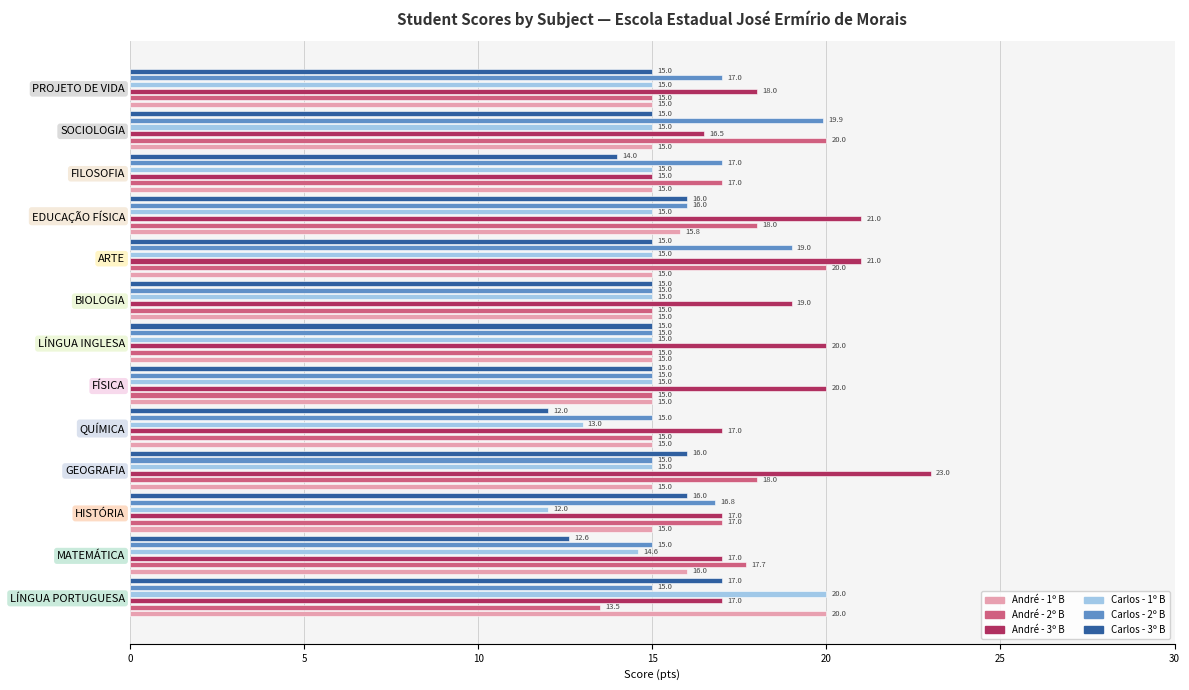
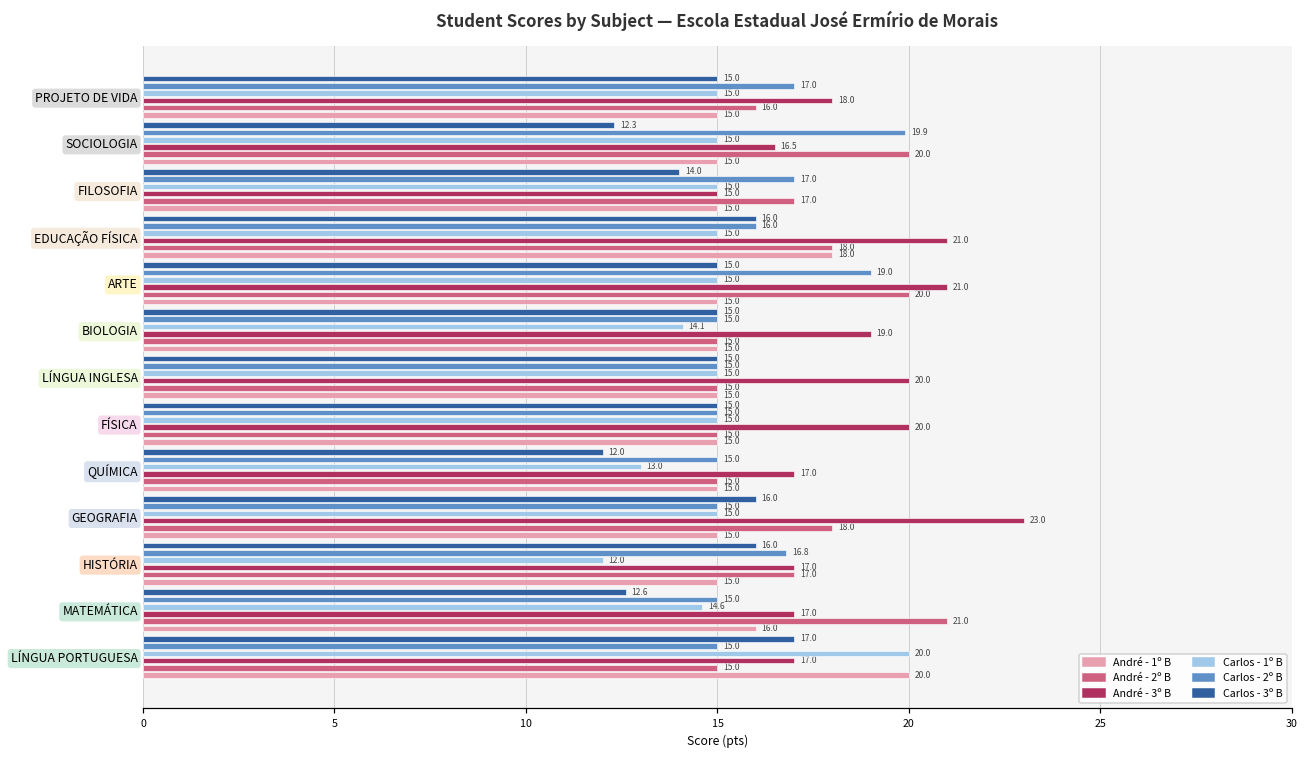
  {
    "André - 1º B": {
      "PROJETO DE VIDA": 15.0,
      "SOCIOLOGIA": 15.0,
      "FILOSOFIA": 15.0,
-     "EDUCAÇÃO FÍSICA": 15.8,
+     "EDUCAÇÃO FÍSICA": 18.0,
      "ARTE": 15.0,
      "GEOGRAFIA": 15.0,
      "HISTÓRIA": 15.0,
      "MATEMÁTICA": 16.0,
      "LÍNGUA PORTUGUESA": 20.0
    },
    "André - 2º B": {
-     "PROJETO DE VIDA": 15.0,
+     "PROJETO DE VIDA": 16.0,
      "SOCIOLOGIA": 20.0,
      "FILOSOFIA": 17.0,
      "ARTE": 20.0,
      "GEOGRAFIA": 18.0,
-     "MATEMÁTICA": 17.7,
-     "LÍNGUA PORTUGUESA": 13.5
+     "MATEMÁTICA": 21.0,
+     "LÍNGUA PORTUGUESA": 15.0
    },
    "André - 3º B": {
      "PROJETO DE VIDA": 18.0,
      "SOCIOLOGIA": 16.5,
      "EDUCAÇÃO FÍSICA": 21.0,
      "ARTE": 21.0,
      "BIOLOGIA": 19.0,
      "LÍNGUA INGLESA": 20.0,
      "FÍSICA": 20.0,
      "QUÍMICA": 17.0,
      "GEOGRAFIA": 23.0,
      "MATEMÁTICA": 17.0,
      "LÍNGUA PORTUGUESA": 17.0
    },
    "Carlos - 1º B": {
      "PROJETO DE VIDA": 15.0,
      "SOCIOLOGIA": 15.0,
      "EDUCAÇÃO FÍSICA": 15.0,
      "ARTE": 15.0,
-     "BIOLOGIA": 15.0,
+     "BIOLOGIA": 14.1,
      "QUÍMICA": 13.0,
      "HISTÓRIA": 12.0,
      "MATEMÁTICA": 14.6,
      "LÍNGUA PORTUGUESA": 20.0
    },
    "Carlos - 2º B": {
      "PROJETO DE VIDA": 17.0,
      "SOCIOLOGIA": 19.9,
      "FILOSOFIA": 17.0,
      "ARTE": 19.0,
      "QUÍMICA": 15.0,
      "HISTÓRIA": 16.8,
      "MATEMÁTICA": 15.0,
      "LÍNGUA PORTUGUESA": 15.0
    },
    "Carlos - 3º B": {
      "PROJETO DE VIDA": 15.0,
-     "SOCIOLOGIA": 15.0,
+     "SOCIOLOGIA": 12.3,
      "FILOSOFIA": 14.0,
      "ARTE": 15.0,
      "QUÍMICA": 12.0,
      "GEOGRAFIA": 16.0,
      "HISTÓRIA": 16.0,
      "MATEMÁTICA": 12.6,
      "LÍNGUA PORTUGUESA": 17.0
    }
  }
